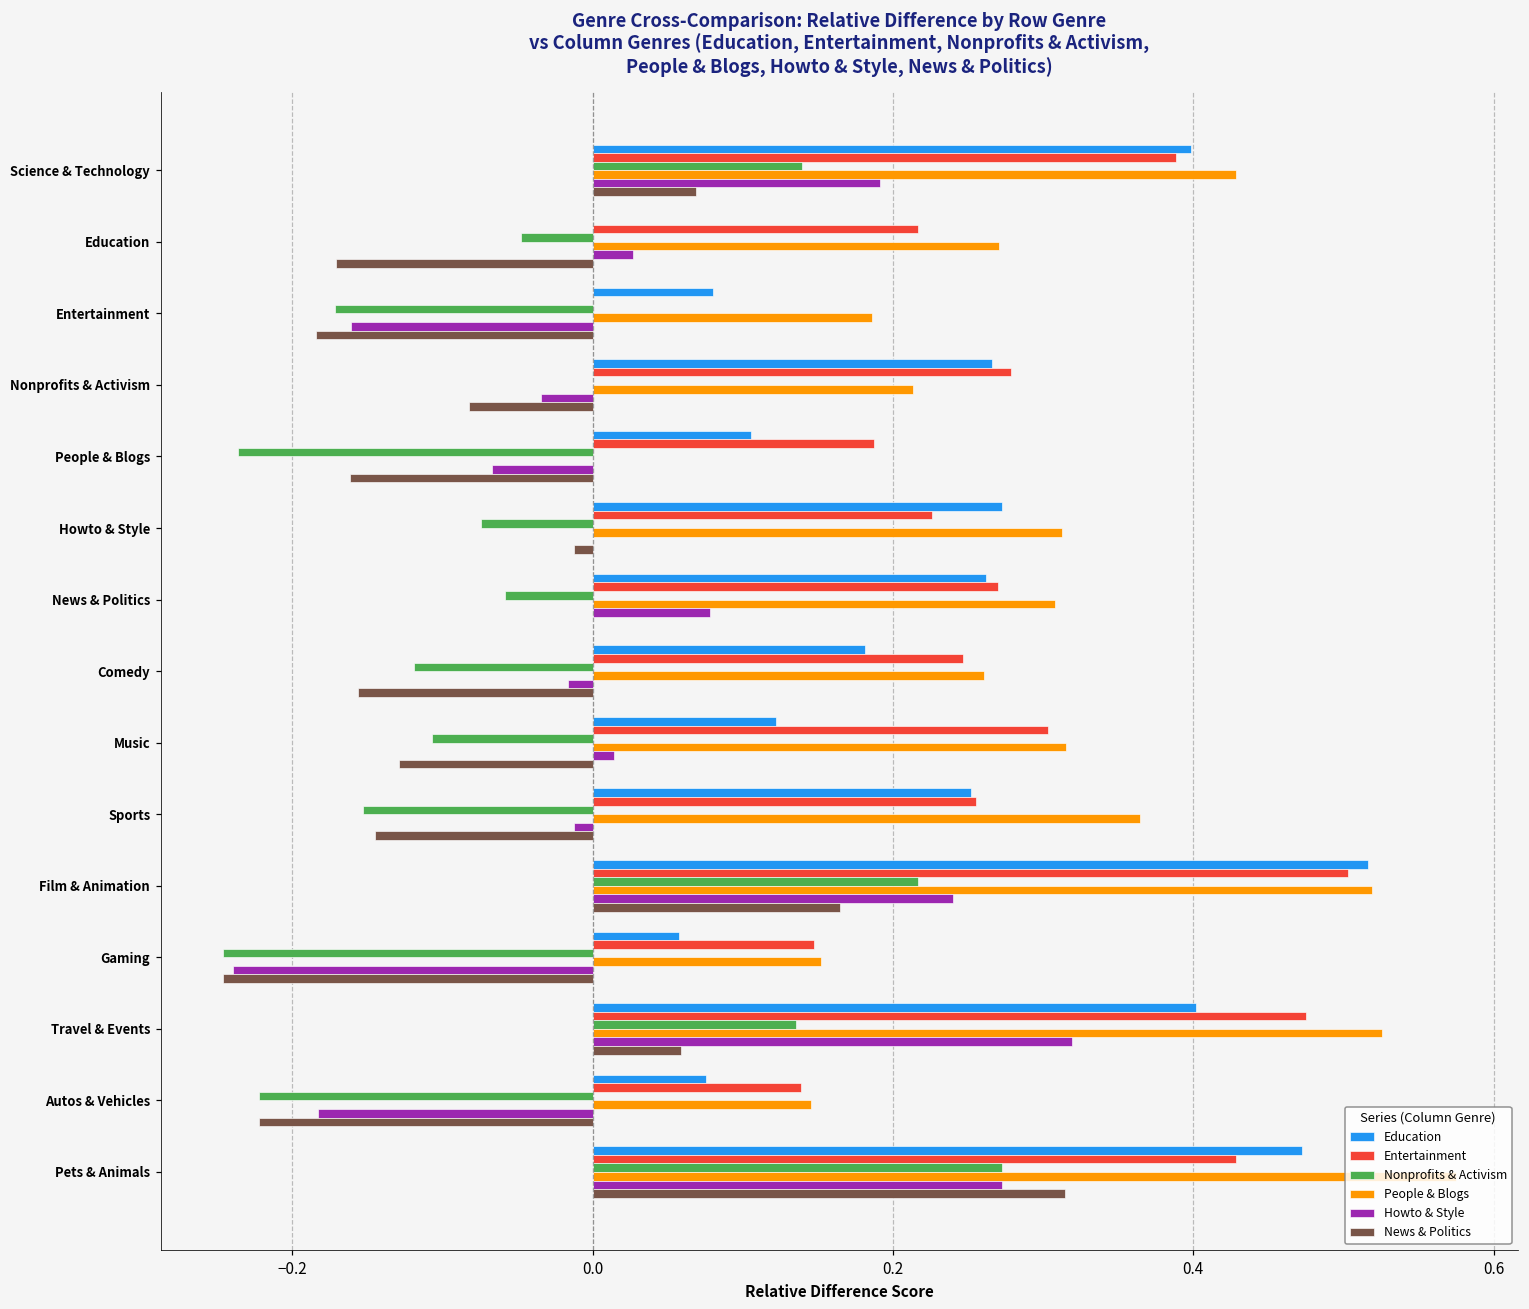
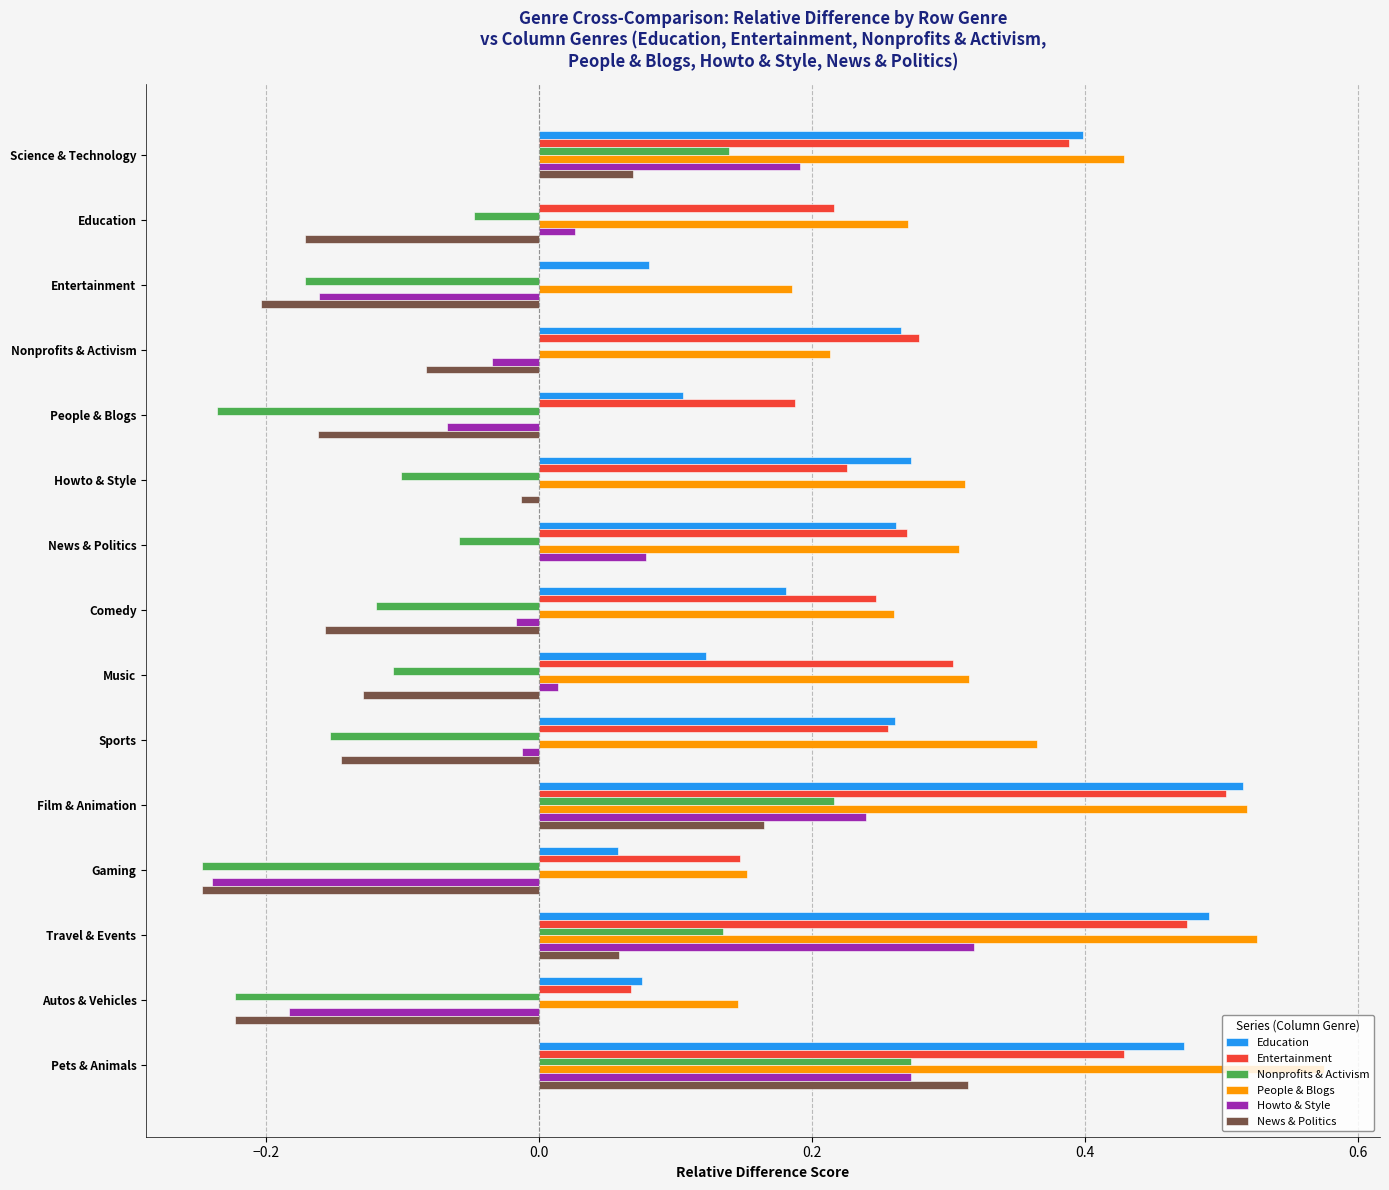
  {
    "Education": {
      "Science & Technology": 0.398,
      "Education": 0.000,
      "Entertainment": 0.080,
      "Nonprofits & Activism": 0.266,
      "People & Blogs": 0.106,
      "Howto & Style": 0.273,
      "News & Politics": 0.262,
      "Comedy": 0.181,
      "Music": 0.122,
-     "Sports": 0.252,
+     "Sports": 0.261,
      "Film & Animation": 0.516,
      "Gaming": 0.058,
-     "Travel & Events": 0.402,
+     "Travel & Events": 0.491,
      "Autos & Vehicles": 0.076,
      "Pets & Animals": 0.473
    },
    "Entertainment": {
      "Science & Technology": 0.388,
      "Education": 0.217,
      "Entertainment": 0.000,
      "Nonprofits & Activism": 0.278,
      "People & Blogs": 0.188,
      "Howto & Style": 0.226,
      "News & Politics": 0.270,
      "Comedy": 0.247,
      "Music": 0.303,
      "Sports": 0.256,
      "Film & Animation": 0.503,
      "Gaming": 0.147,
      "Travel & Events": 0.475,
-     "Autos & Vehicles": 0.139,
+     "Autos & Vehicles": 0.068,
      "Pets & Animals": 0.429
    },
    "Nonprofits & Activism": {
      "Science & Technology": 0.140,
      "Education": -0.047,
      "Entertainment": -0.171,
      "Nonprofits & Activism": 0.000,
      "People & Blogs": -0.236,
-     "Howto & Style": -0.075,
+     "Howto & Style": -0.101,
      "News & Politics": -0.058,
      "Comedy": -0.119,
      "Music": -0.107,
      "Sports": -0.153,
      "Film & Animation": 0.216,
      "Gaming": -0.246,
      "Travel & Events": 0.135,
      "Autos & Vehicles": -0.222,
      "Pets & Animals": 0.273
    },
    "People & Blogs": {
      "Science & Technology": 0.429,
      "Education": 0.271,
      "Entertainment": 0.186,
      "Nonprofits & Activism": 0.213,
      "People & Blogs": 0.000,
      "Howto & Style": 0.312,
      "News & Politics": 0.308,
      "Comedy": 0.261,
      "Music": 0.315,
      "Sports": 0.365,
      "Film & Animation": 0.519,
      "Gaming": 0.152,
      "Travel & Events": 0.526,
      "Autos & Vehicles": 0.146
    },
    "Howto & Style": {
      "Science & Technology": 0.191,
      "Education": 0.027,
      "Entertainment": -0.161,
      "Nonprofits & Activism": -0.034,
      "People & Blogs": -0.067,
      "Howto & Style": 0.000,
      "News & Politics": 0.078,
      "Comedy": -0.017,
      "Music": 0.014,
      "Sports": -0.012,
      "Film & Animation": 0.240,
      "Gaming": -0.239,
      "Travel & Events": 0.319,
      "Autos & Vehicles": -0.183,
      "Pets & Animals": 0.273
    },
    "News & Politics": {
      "Science & Technology": 0.069,
      "Education": -0.171,
-     "Entertainment": -0.184,
+     "Entertainment": -0.204,
      "Nonprofits & Activism": -0.082,
      "People & Blogs": -0.162,
      "Howto & Style": -0.013,
      "News & Politics": 0.000,
      "Comedy": -0.156,
      "Music": -0.129,
      "Sports": -0.145,
      "Film & Animation": 0.165,
      "Gaming": -0.246,
      "Travel & Events": 0.059,
      "Autos & Vehicles": -0.222,
      "Pets & Animals": 0.314
    }
  }
